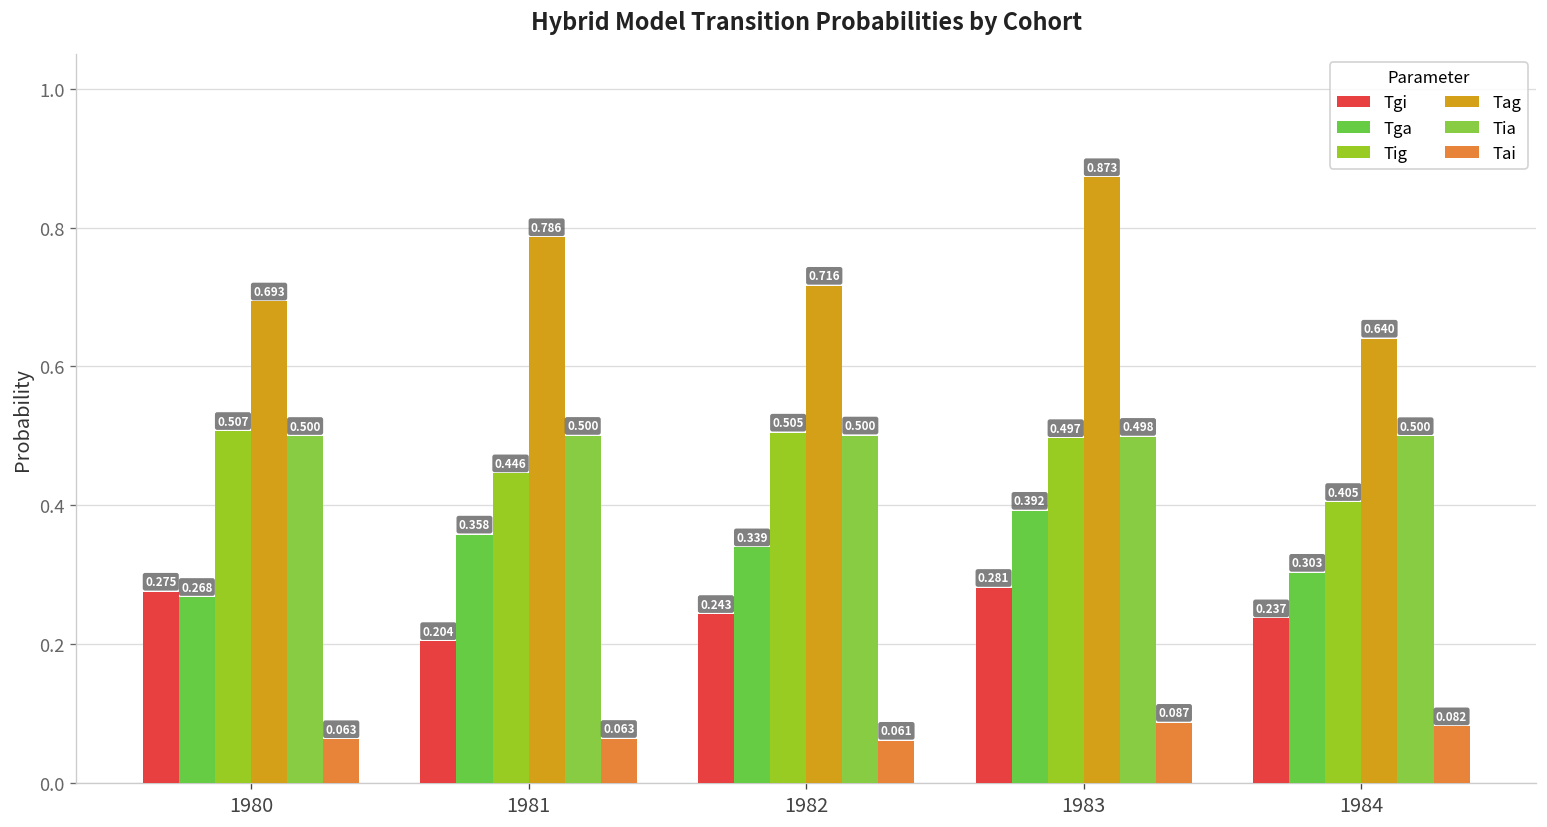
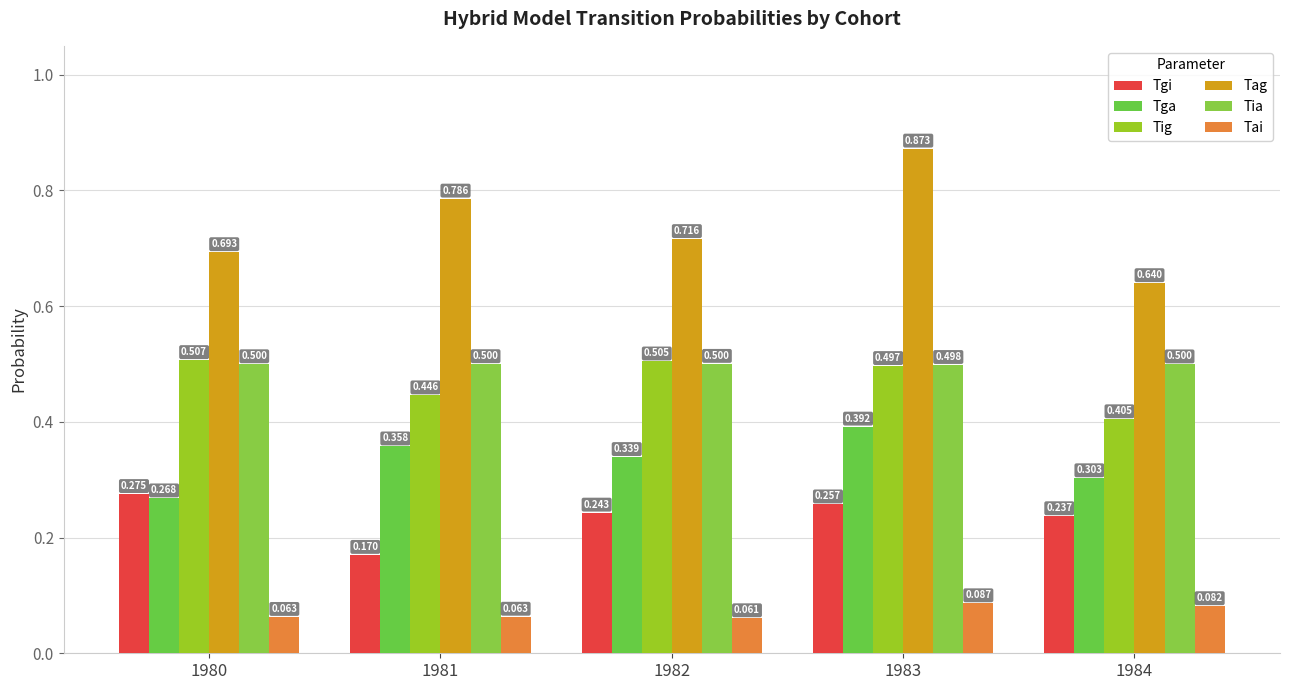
  {
    "Tgi": {
-     "1981": 0.204,
-     "1983": 0.281
+     "1981": 0.170,
+     "1983": 0.257
    }
  }
